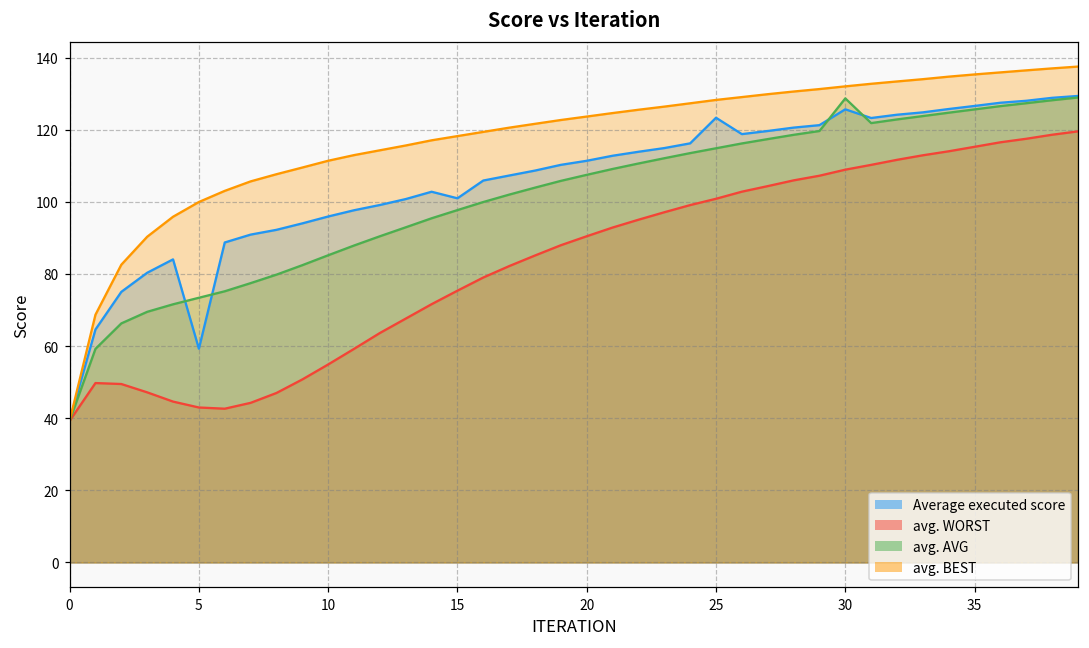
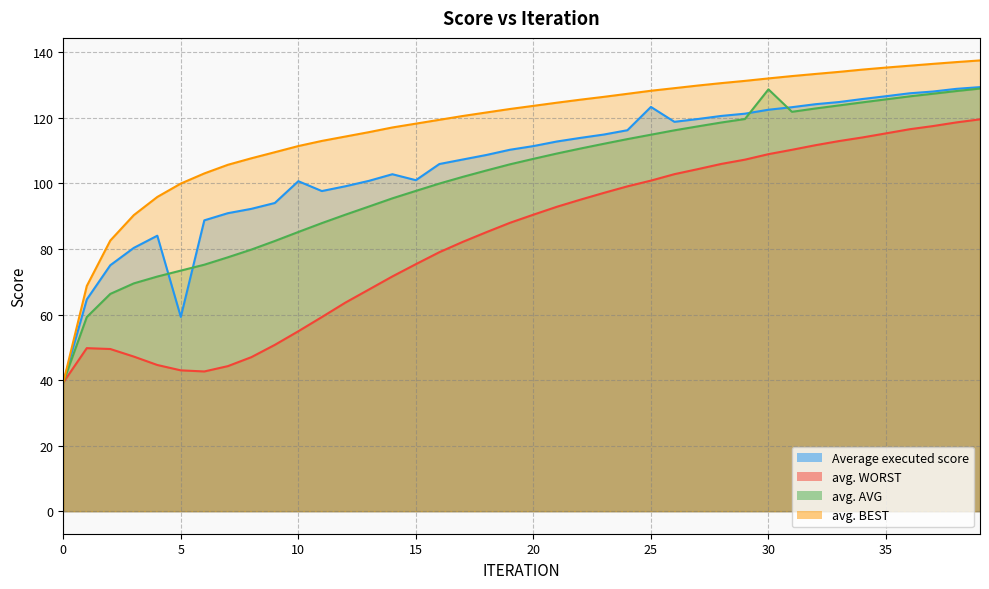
  {
    "Average executed score": {
      "5": 59,
-     "10": 96,
+     "10": 101,
      "15": 101,
      "20": 111,
      "25": 123,
-     "30": 126,
+     "30": 122,
      "35": 127
    },
    "avg. AVG": {
      "5": 73,
      "10": 85,
      "15": 98,
      "20": 108,
      "25": 115,
      "30": 129,
      "35": 126
    }
  }
